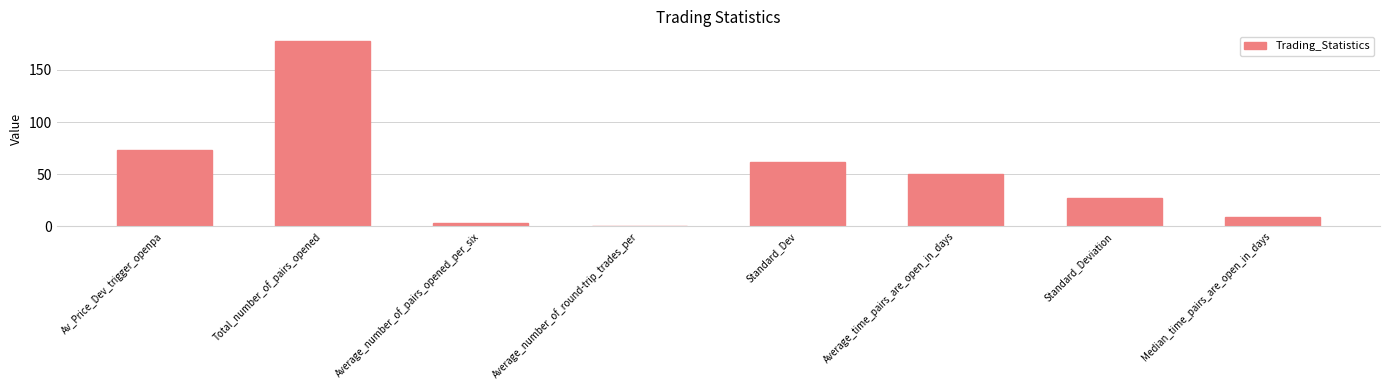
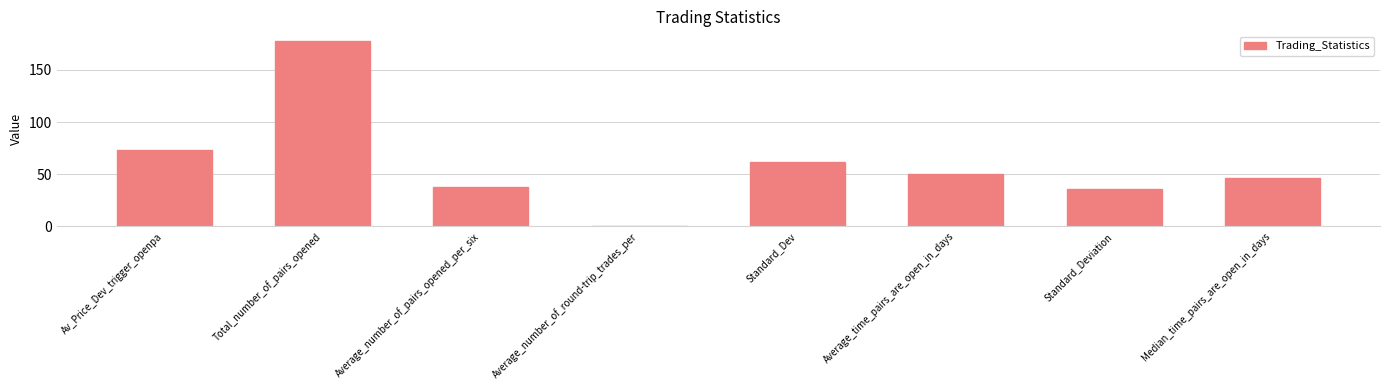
  {
    "Av_Price_Dev_trigger_openpa": 73,
    "Total_number_of_pairs_opened": 178,
-   "Average_number_of_pairs_opened_per_six": 4,
+   "Average_number_of_pairs_opened_per_six": 38,
    "Standard_Dev": 61,
    "Average_time_pairs_are_open_in_days": 50,
-   "Standard_Deviation": 27,
-   "Median_time_pairs_are_open_in_days": 9
+   "Standard_Deviation": 35,
+   "Median_time_pairs_are_open_in_days": 47
  }
